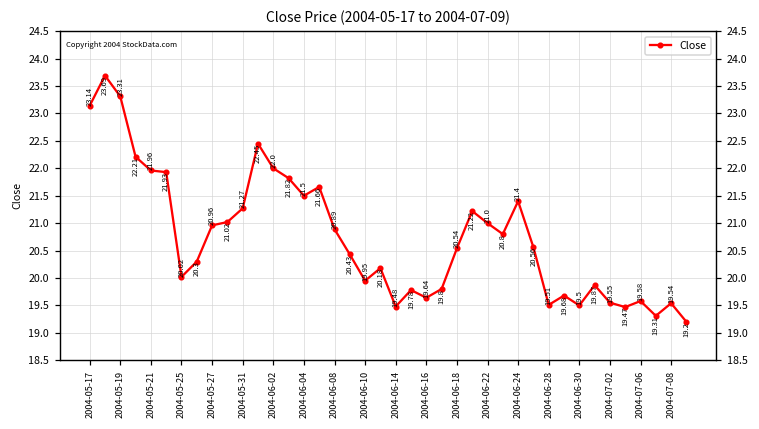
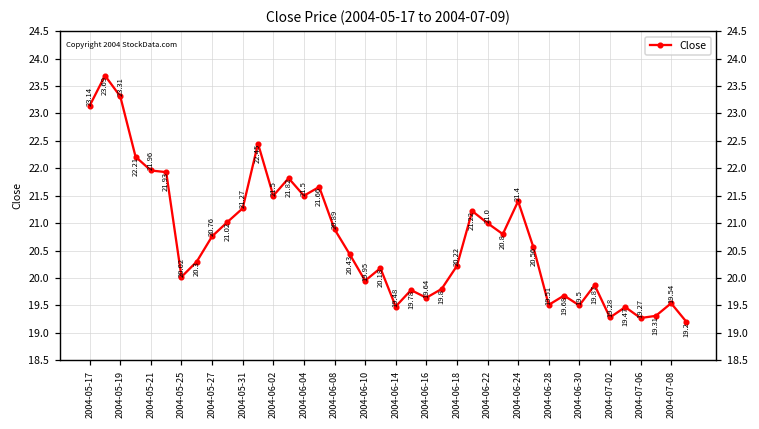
  {
    "2004-05-17": 23.14,
    "2004-05-19": 23.31,
    "2004-05-21": 21.96,
    "2004-05-25": 20.02,
-   "2004-05-27": 20.96,
+   "2004-05-27": 20.76,
    "2004-05-31": 21.27,
-   "2004-06-02": 22.0,
+   "2004-06-02": 21.5,
    "2004-06-04": 21.5,
    "2004-06-08": 20.89,
    "2004-06-10": 19.95,
    "2004-06-14": 19.48,
    "2004-06-16": 19.64,
-   "2004-06-18": 20.54,
+   "2004-06-18": 20.22,
    "2004-06-22": 21.0,
    "2004-06-24": 21.4,
    "2004-06-28": 19.51,
    "2004-06-30": 19.5,
-   "2004-07-02": 19.55,
-   "2004-07-06": 19.58,
+   "2004-07-02": 19.28,
+   "2004-07-06": 19.27,
    "2004-07-08": 19.54
  }
